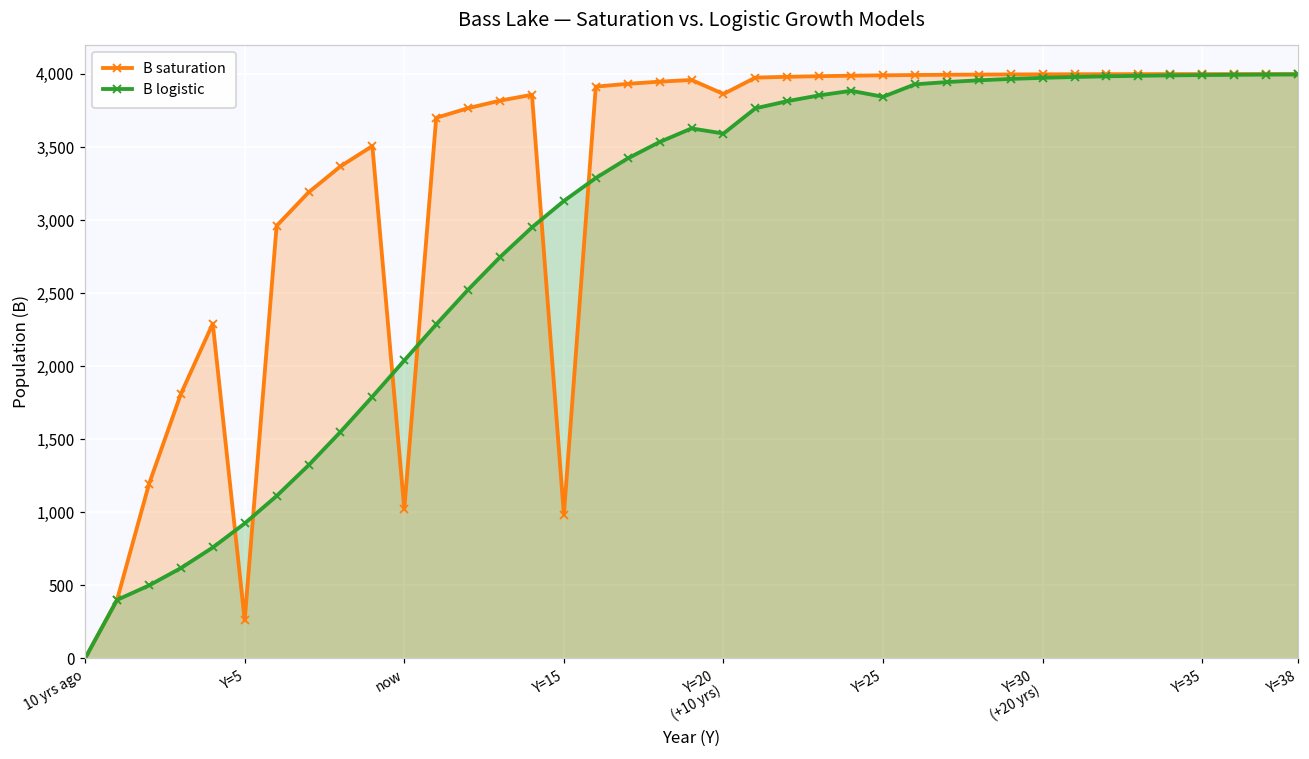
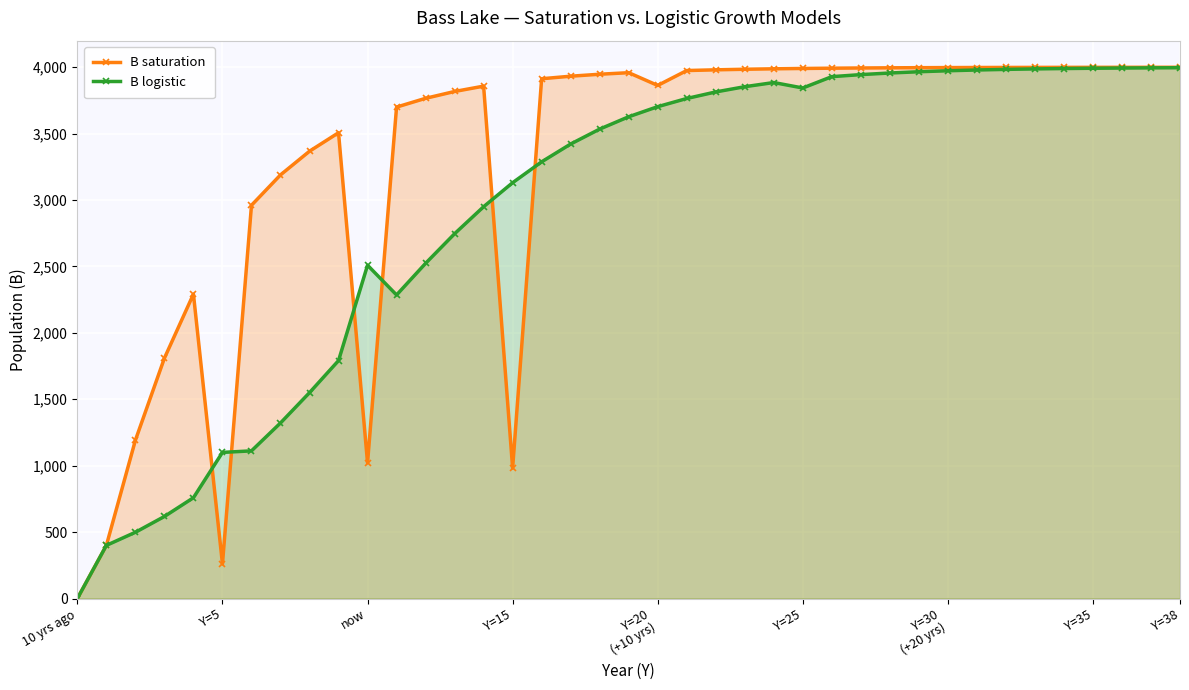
  {
    "B saturation": {
      "Y=5": "260",
      "now": "1,020",
      "Y=15": "980",
      "Y=20 (+10 yrs)": "3,860",
      "Y=25": "3,990",
      "Y=30 (+20 yrs)": "4,000"
    },
    "B logistic": {
-     "Y=5": "920",
-     "now": "2,040",
+     "Y=5": "1,100",
+     "now": "2,510",
      "Y=15": "3,130",
-     "Y=20 (+10 yrs)": "3,590",
+     "Y=20 (+10 yrs)": "3,700",
      "Y=25": "3,840",
      "Y=30 (+20 yrs)": "3,970"
    }
  }
